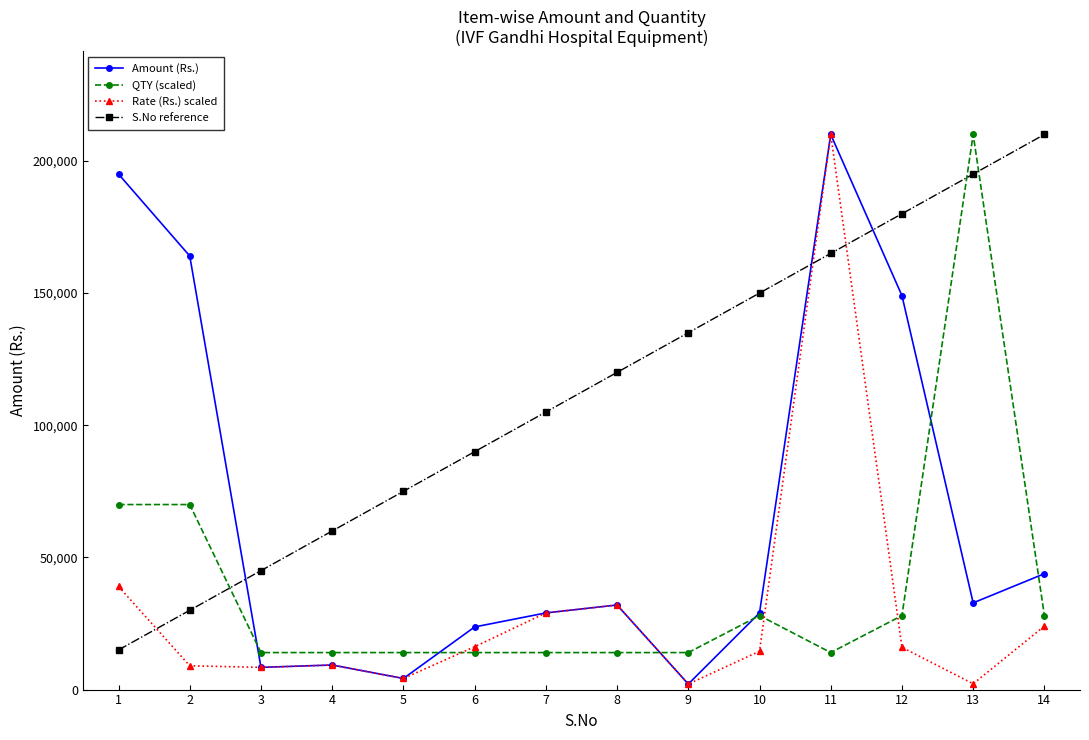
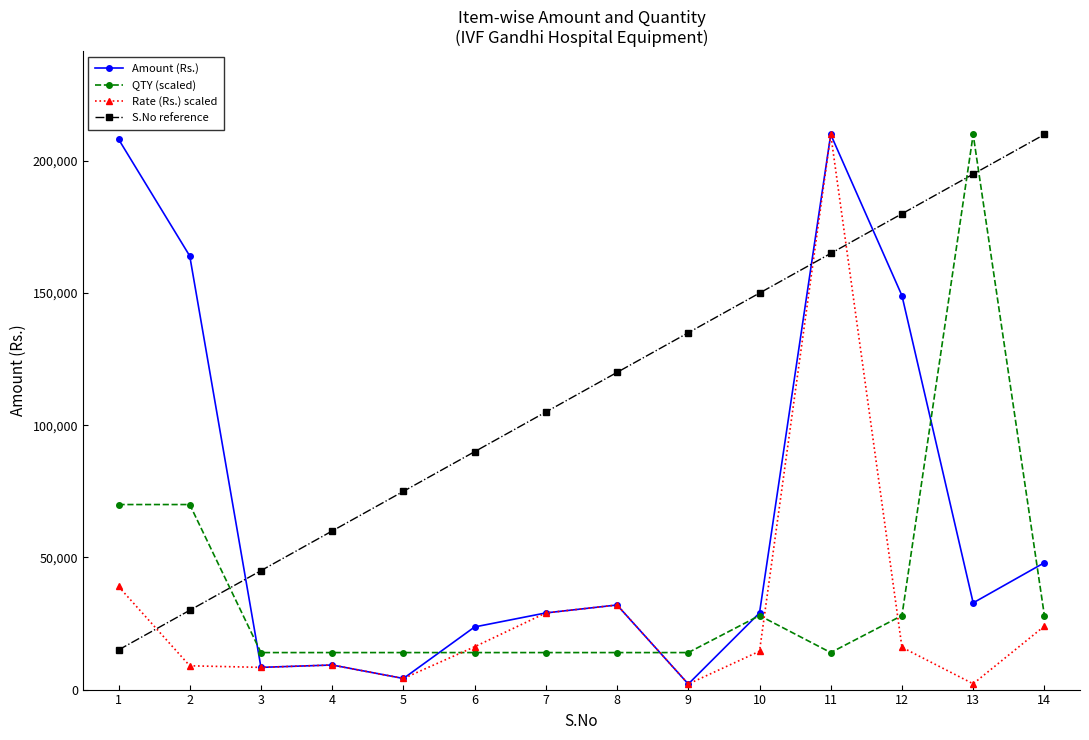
  {
    "Amount (Rs.)": {
-     "1": "195,000",
+     "1": "208,000",
      "2": "164,000",
      "6": "24,000",
      "10": "29,000",
      "12": "149,000",
      "13": "33,000",
-     "14": "44,000"
+     "14": "48,000"
    },
    "QTY (scaled)": {
      "1": "70,000",
      "2": "70,000",
      "3": "14,000",
      "4": "14,000",
      "5": "14,000",
      "6": "14,000",
      "7": "14,000",
      "8": "14,000",
      "9": "14,000",
      "10": "28,000",
      "11": "14,000",
      "12": "28,000",
      "13": "210,000",
      "14": "28,000"
    },
    "Rate (Rs.) scaled": {
      "1": "39,000",
      "2": "9,000",
      "6": "16,000",
      "10": "15,000",
      "12": "16,000",
      "13": "2,000",
      "14": "24,000"
    },
    "S.No reference": {
      "1": "15,000",
      "2": "30,000",
      "3": "45,000",
      "4": "60,000",
      "5": "75,000",
      "6": "90,000",
      "7": "105,000",
      "8": "120,000",
      "9": "135,000",
      "10": "150,000",
      "11": "165,000",
      "12": "180,000",
      "13": "195,000",
      "14": "210,000"
    }
  }
